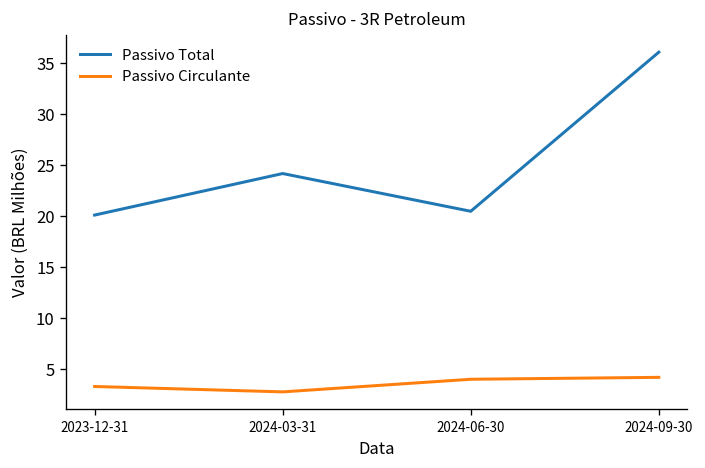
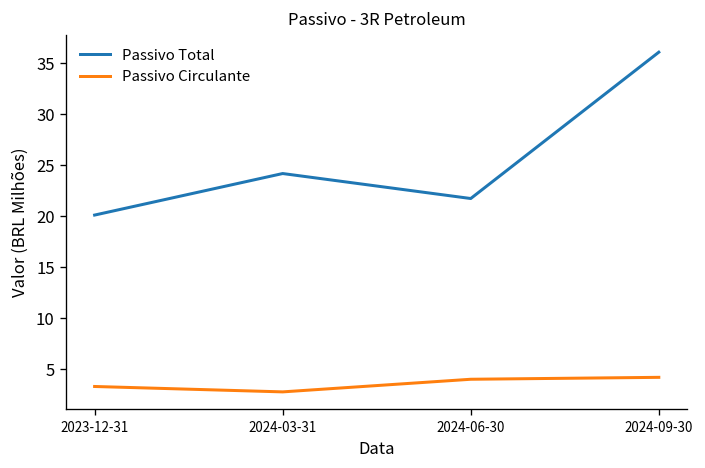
  {
    "Passivo Total": {
      "2023-12-31": 20,
      "2024-03-31": 24,
-     "2024-06-30": 20,
+     "2024-06-30": 22,
      "2024-09-30": 36
    },
    "Passivo Circulante": {
      "2023-12-31": 3,
      "2024-03-31": 3,
      "2024-06-30": 4,
      "2024-09-30": 4
    }
  }
